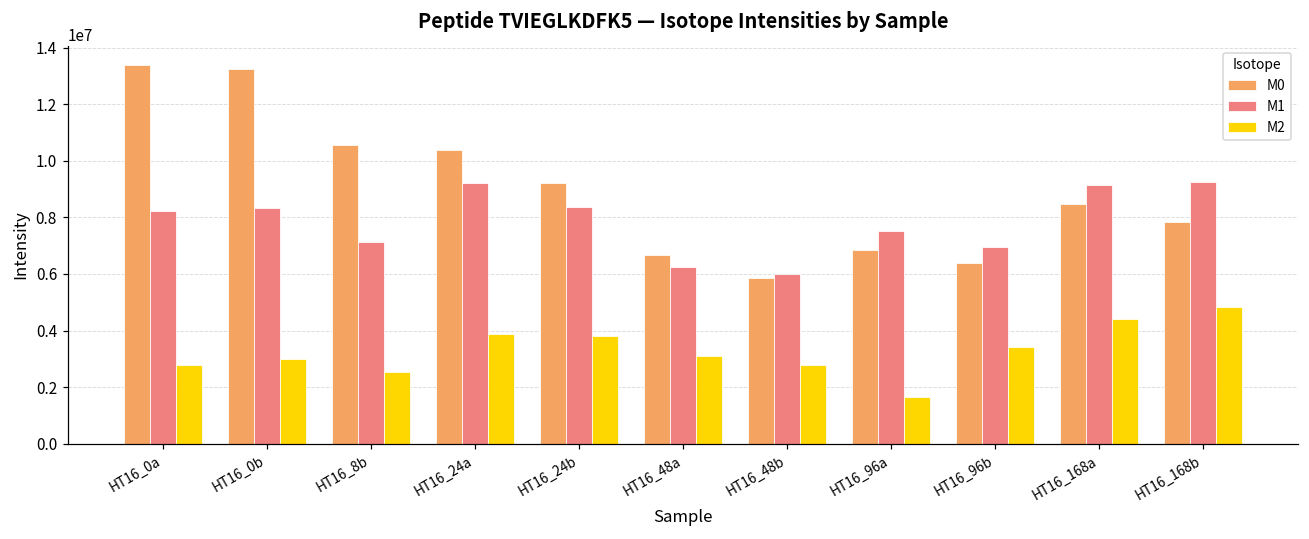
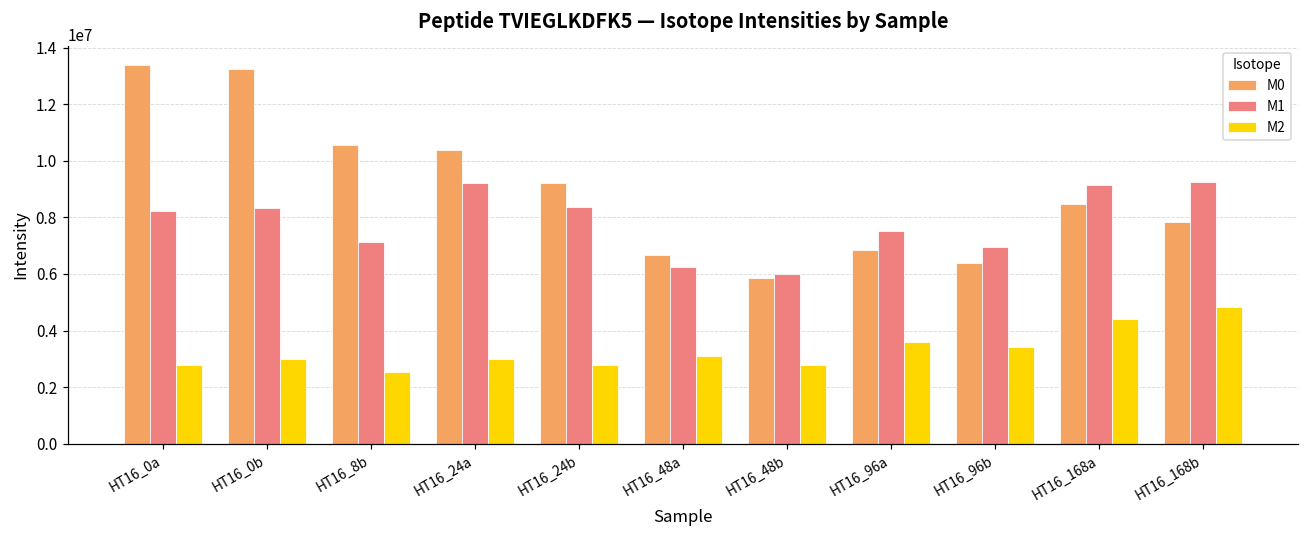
  {
    "M2": {
      "HT16_0a": 2800000,
      "HT16_0b": 3000000,
      "HT16_8b": 2500000,
-     "HT16_24a": 3900000,
-     "HT16_24b": 3800000,
+     "HT16_24a": 3000000,
+     "HT16_24b": 2800000,
      "HT16_48a": 3100000,
      "HT16_48b": 2800000,
-     "HT16_96a": 1700000,
+     "HT16_96a": 3600000,
      "HT16_96b": 3400000,
      "HT16_168a": 4400000,
      "HT16_168b": 4800000
    }
  }
